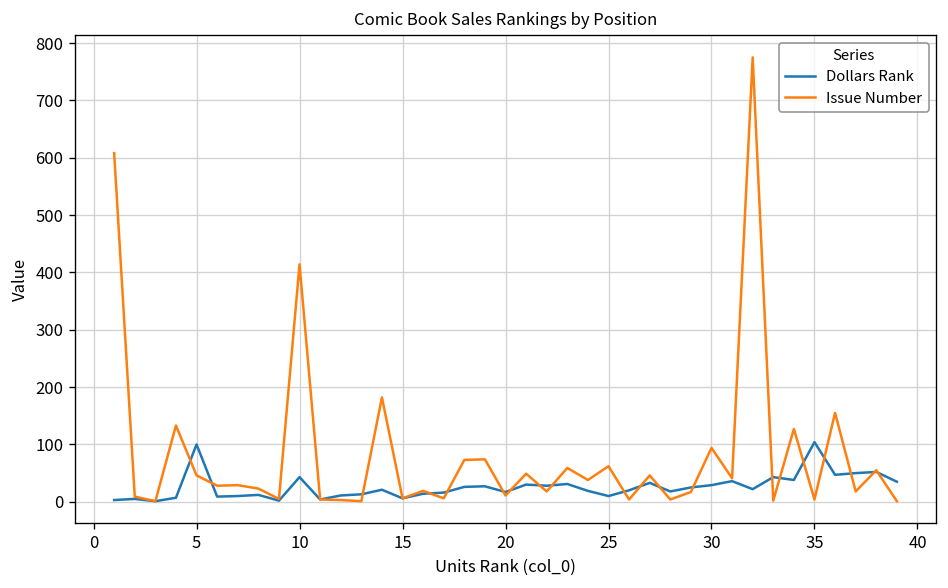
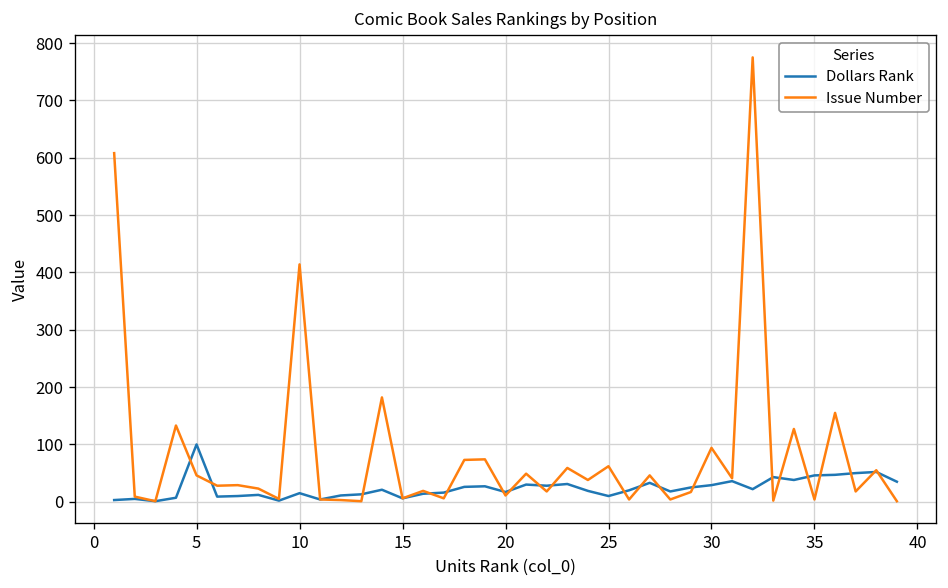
  {
    "Dollars Rank": {
      "5": 100,
-     "10": 40,
+     "10": 20,
      "20": 20,
      "25": 10,
      "30": 30,
-     "35": 100
+     "35": 50
    },
    "Issue Number": {
      "5": 50,
      "10": 410,
      "20": 10,
      "25": 60,
      "30": 90,
      "35": 0
    }
  }
